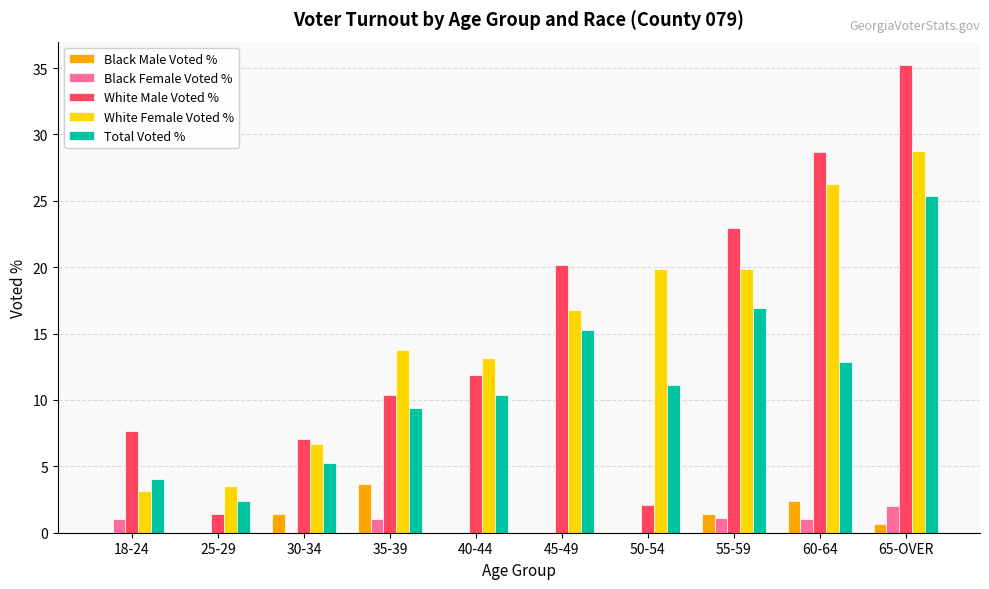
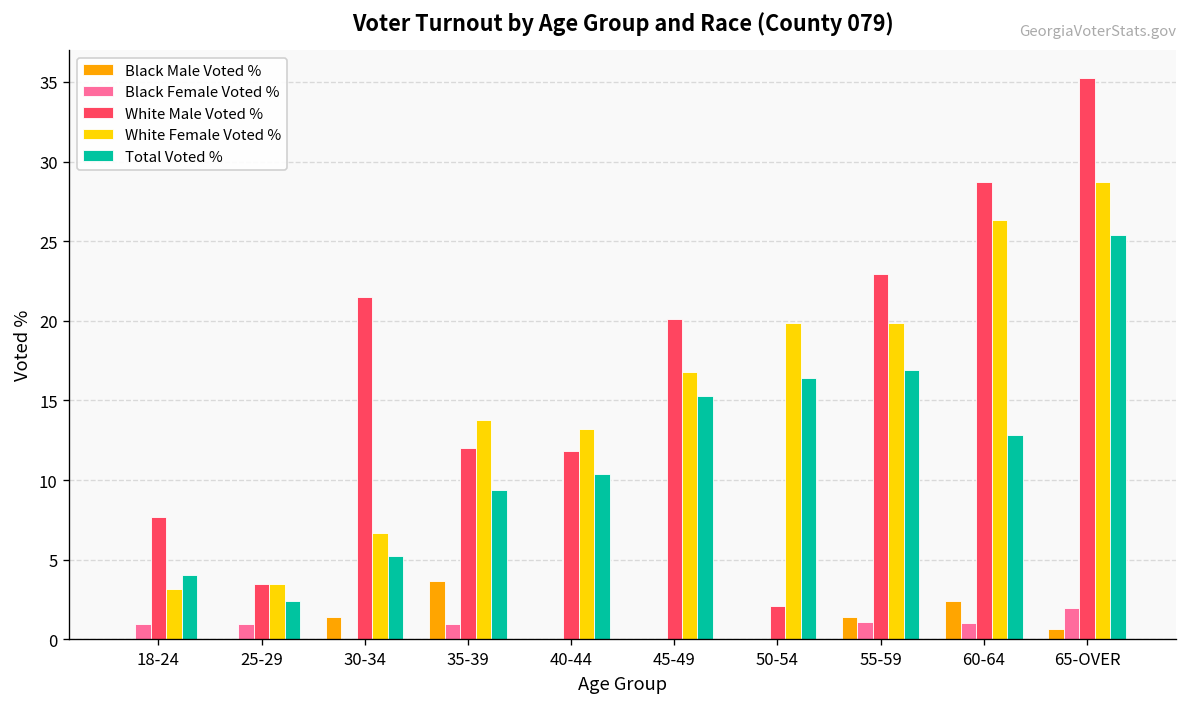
  {
    "Black Female Voted %": {
      "18-24": 1,
-     "25-29": 0,
+     "25-29": 1,
      "30-34": 0,
      "35-39": 1,
      "40-44": 0,
      "45-49": 0,
      "50-54": 0,
      "55-59": 1,
      "60-64": 1,
      "65-OVER": 2
    },
    "White Male Voted %": {
      "18-24": 7.7,
-     "25-29": 1.4,
-     "30-34": 7.1,
-     "35-39": 10.4,
+     "25-29": 3.5,
+     "30-34": 21.5,
+     "35-39": 12.0,
      "40-44": 11.9,
      "45-49": 20.1,
      "50-54": 2.1,
      "55-59": 22.9,
      "60-64": 28.7,
      "65-OVER": 35.2
    },
    "Total Voted %": {
      "18-24": 4.1,
      "25-29": 2.4,
      "30-34": 5.3,
      "35-39": 9.4,
      "40-44": 10.4,
      "45-49": 15.3,
-     "50-54": 11.1,
+     "50-54": 16.4,
      "55-59": 16.9,
      "60-64": 12.9,
      "65-OVER": 25.4
    }
  }
